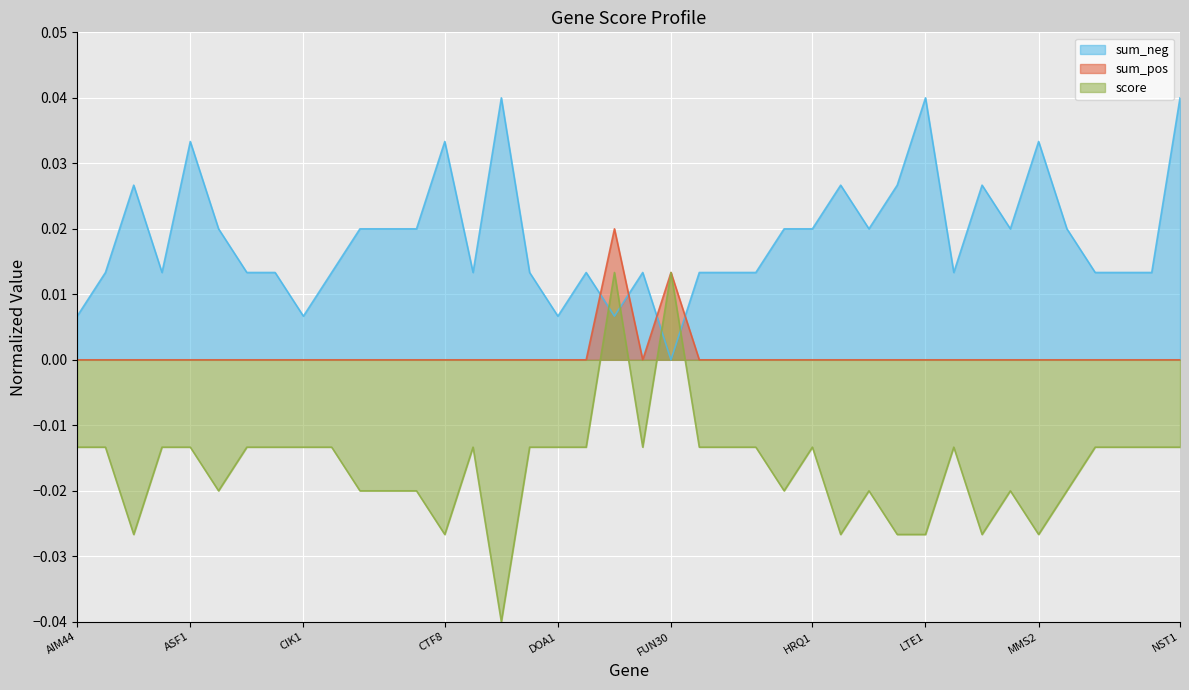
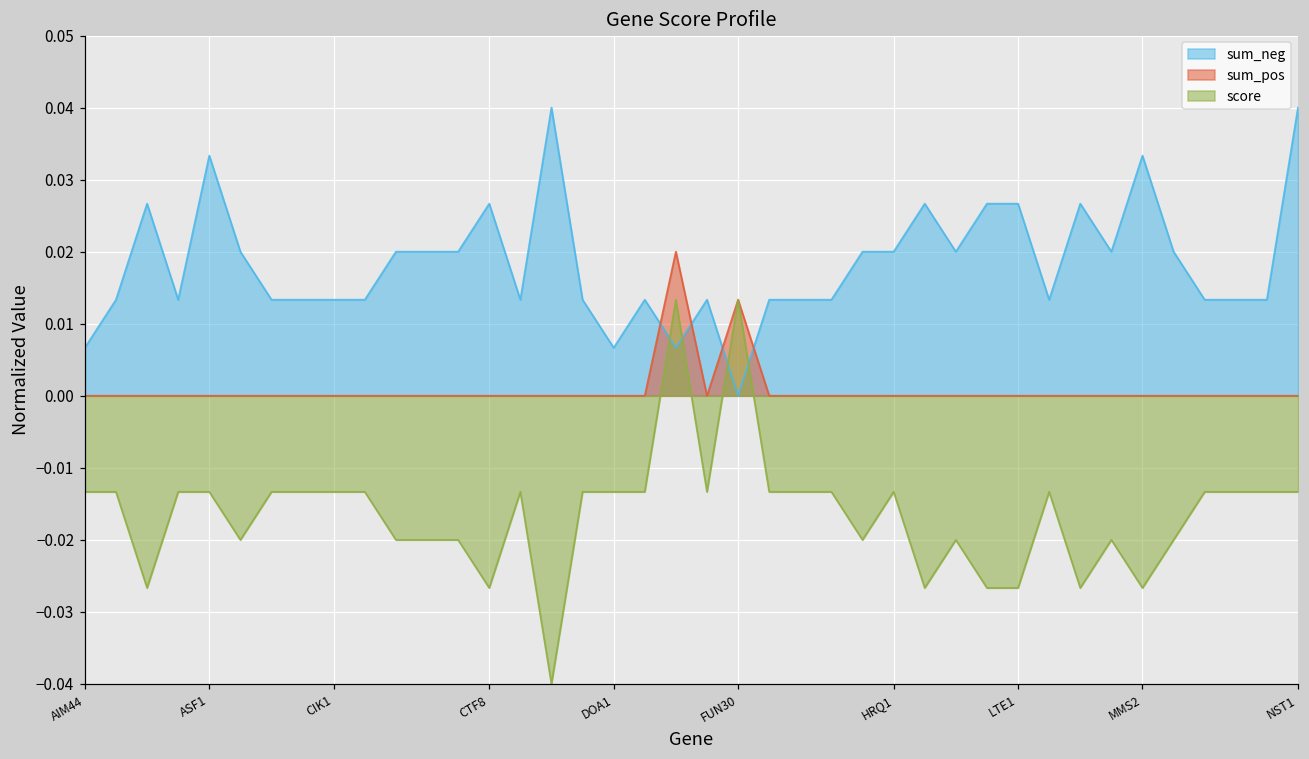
  {
    "sum_neg": {
      "AIM44": 0.007,
      "ASF1": 0.033,
-     "CIK1": 0.007,
-     "CTF8": 0.033,
+     "CIK1": 0.013,
+     "CTF8": 0.027,
      "DOA1": 0.007,
      "FUN30": 0.000,
      "HRQ1": 0.020,
-     "LTE1": 0.040,
+     "LTE1": 0.027,
      "MMS2": 0.033,
      "NST1": 0.040
    }
  }
